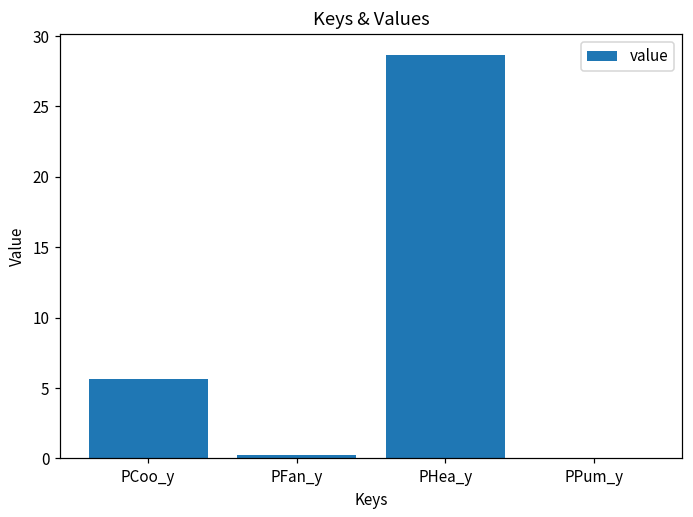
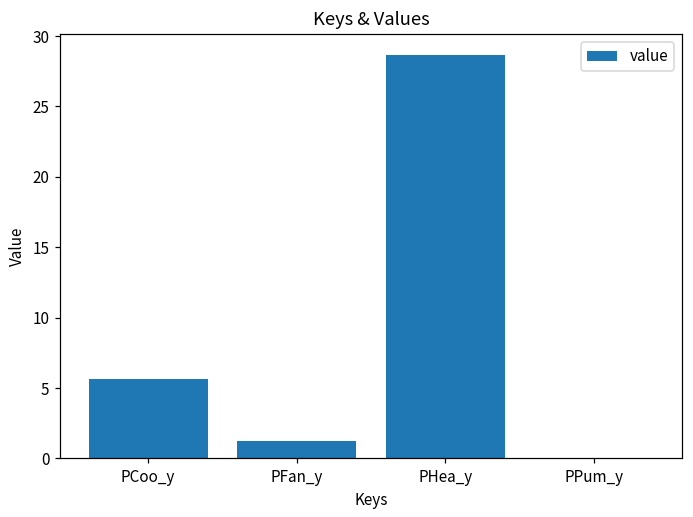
  {
    "PCoo_y": 5.6,
-   "PFan_y": 0.2,
+   "PFan_y": 1.2,
    "PHea_y": 28.7
  }
